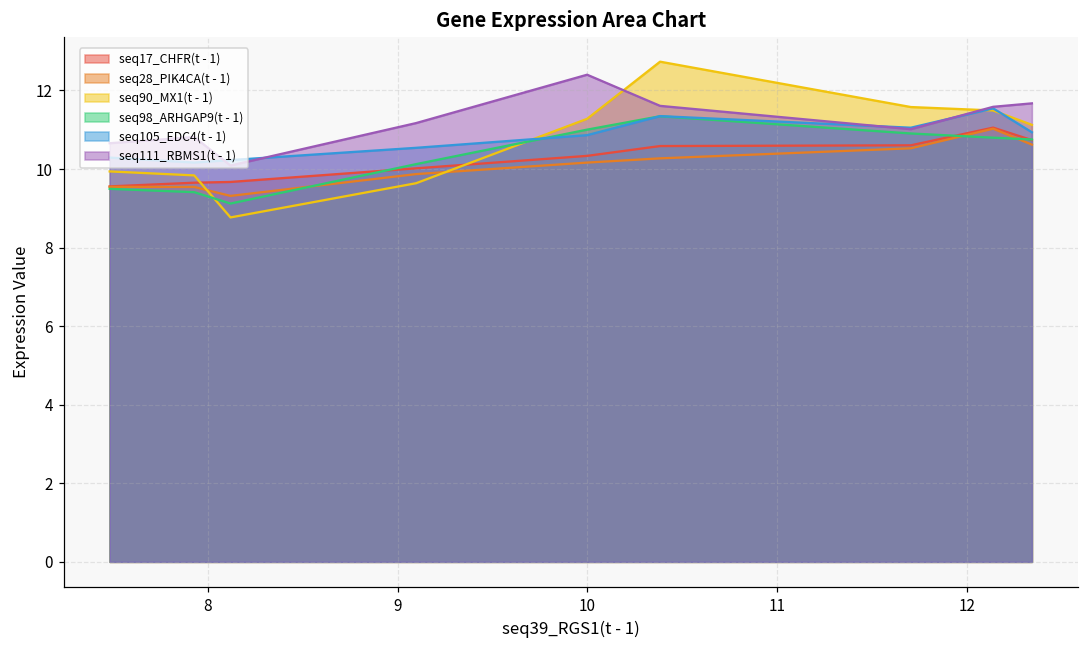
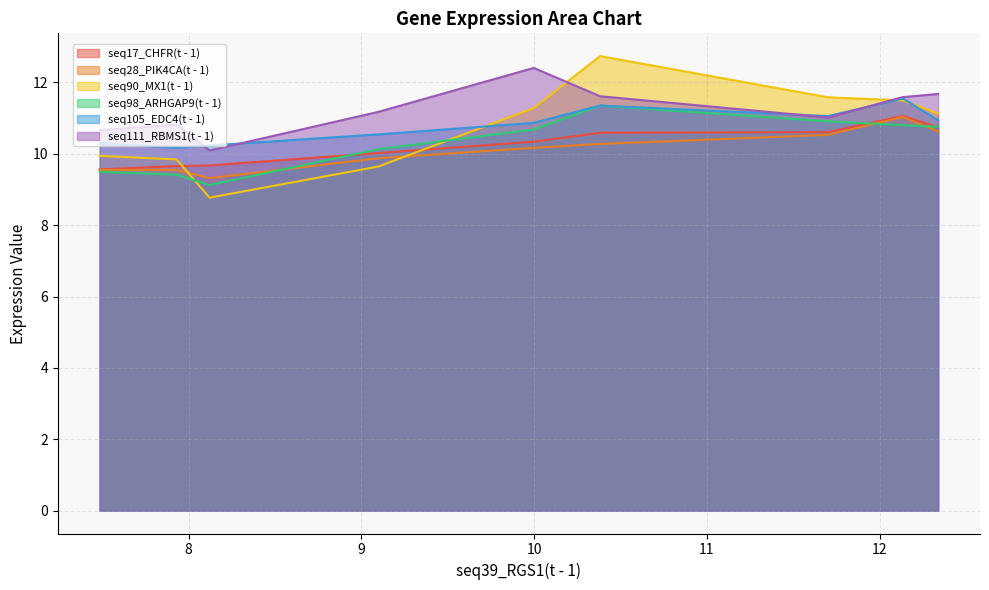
  {
    "seq98_ARHGAP9(t - 1)": {
-     "10": 11.0
+     "10": 10.7
    },
    "seq105_EDC4(t - 1)": {
      "10": 10.9
    },
    "seq111_RBMS1(t - 1)": {
      "10": 12.4
    }
  }
